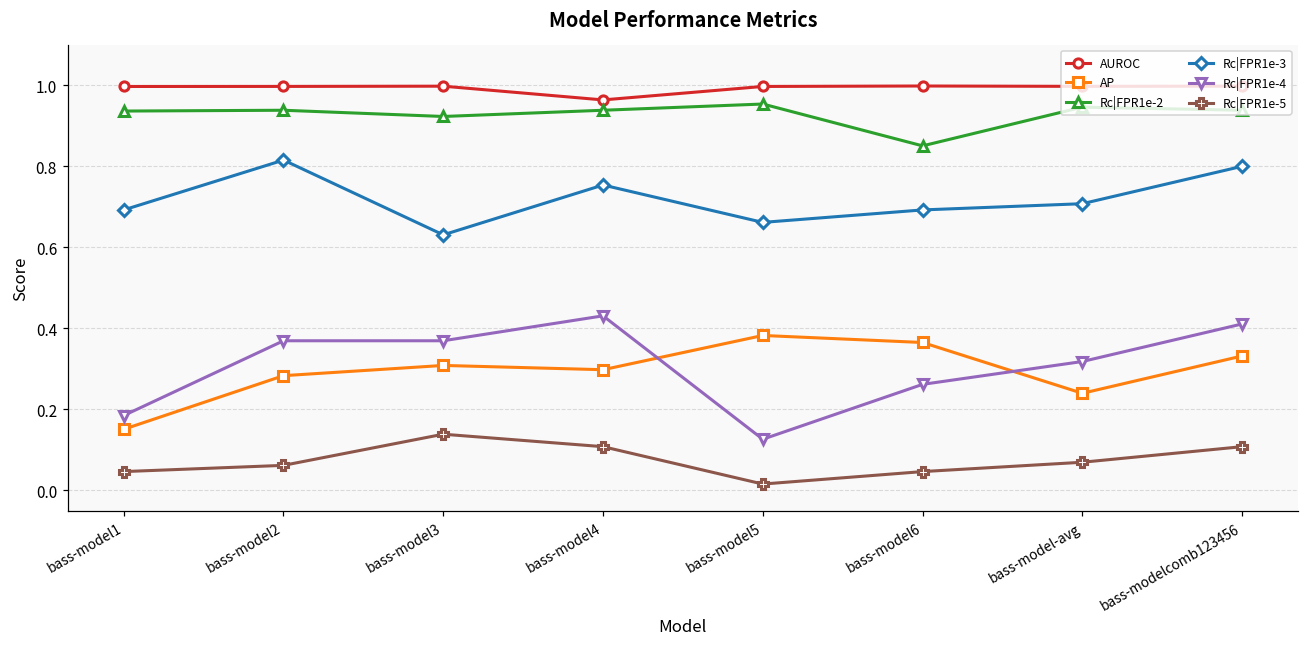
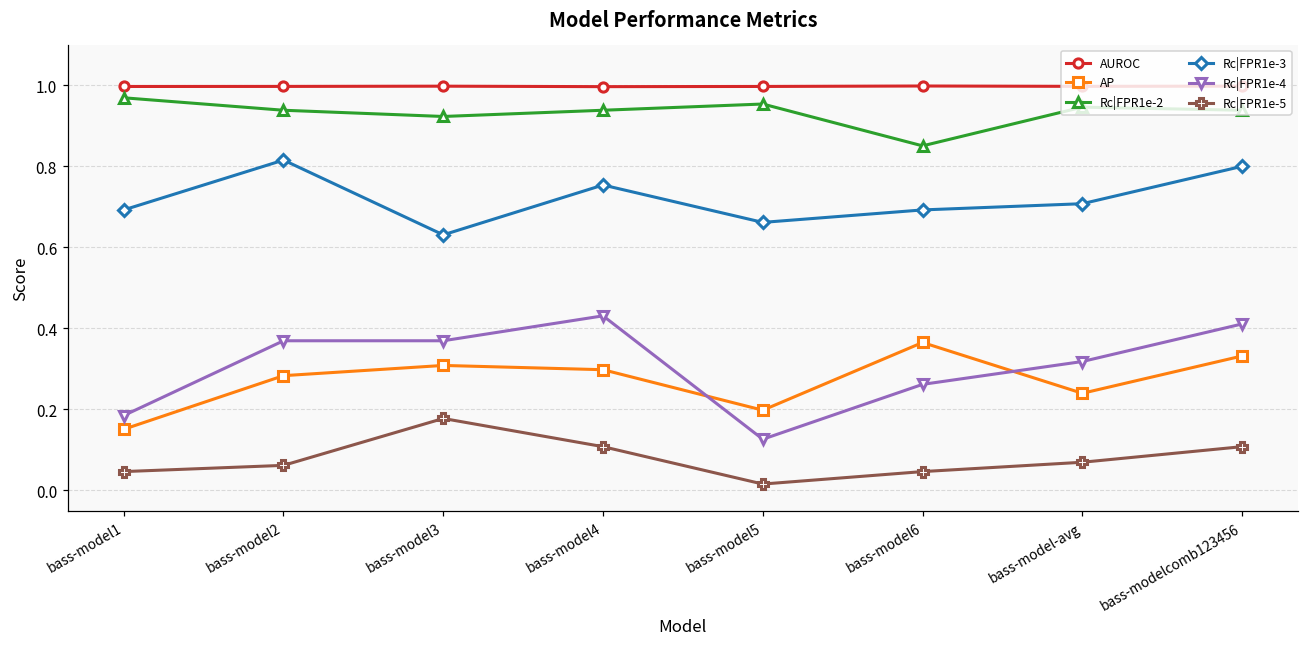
  {
    "AUROC": {
      "bass-model1": 1.00,
      "bass-model2": 1.00,
      "bass-model3": 1.00,
-     "bass-model4": 0.96,
+     "bass-model4": 1.00,
      "bass-model5": 1.00,
      "bass-model6": 1.00
    },
    "AP": {
      "bass-model1": 0.15,
      "bass-model2": 0.28,
      "bass-model3": 0.31,
      "bass-model4": 0.30,
-     "bass-model5": 0.38,
+     "bass-model5": 0.20,
      "bass-model6": 0.36,
      "bass-model-avg": 0.24,
      "bass-modelcomb123456": 0.33
    },
    "Rc|FPR1e-2": {
-     "bass-model1": 0.94,
+     "bass-model1": 0.97,
      "bass-model2": 0.94,
      "bass-model3": 0.92,
      "bass-model4": 0.94,
      "bass-model5": 0.95,
      "bass-model6": 0.85
    },
    "Rc|FPR1e-3": {
      "bass-model1": 0.69,
      "bass-model2": 0.82,
      "bass-model3": 0.63,
      "bass-model4": 0.75,
      "bass-model5": 0.66,
      "bass-model6": 0.69,
      "bass-model-avg": 0.71,
      "bass-modelcomb123456": 0.80
    },
    "Rc|FPR1e-4": {
      "bass-model1": 0.18,
      "bass-model2": 0.37,
      "bass-model3": 0.37,
      "bass-model4": 0.43,
      "bass-model5": 0.13,
      "bass-model6": 0.26,
      "bass-model-avg": 0.32,
      "bass-modelcomb123456": 0.41
    },
    "Rc|FPR1e-5": {
      "bass-model1": 0.05,
      "bass-model2": 0.06,
-     "bass-model3": 0.14,
+     "bass-model3": 0.18,
      "bass-model4": 0.11,
      "bass-model5": 0.02,
      "bass-model6": 0.05,
      "bass-model-avg": 0.07,
      "bass-modelcomb123456": 0.11
    }
  }
